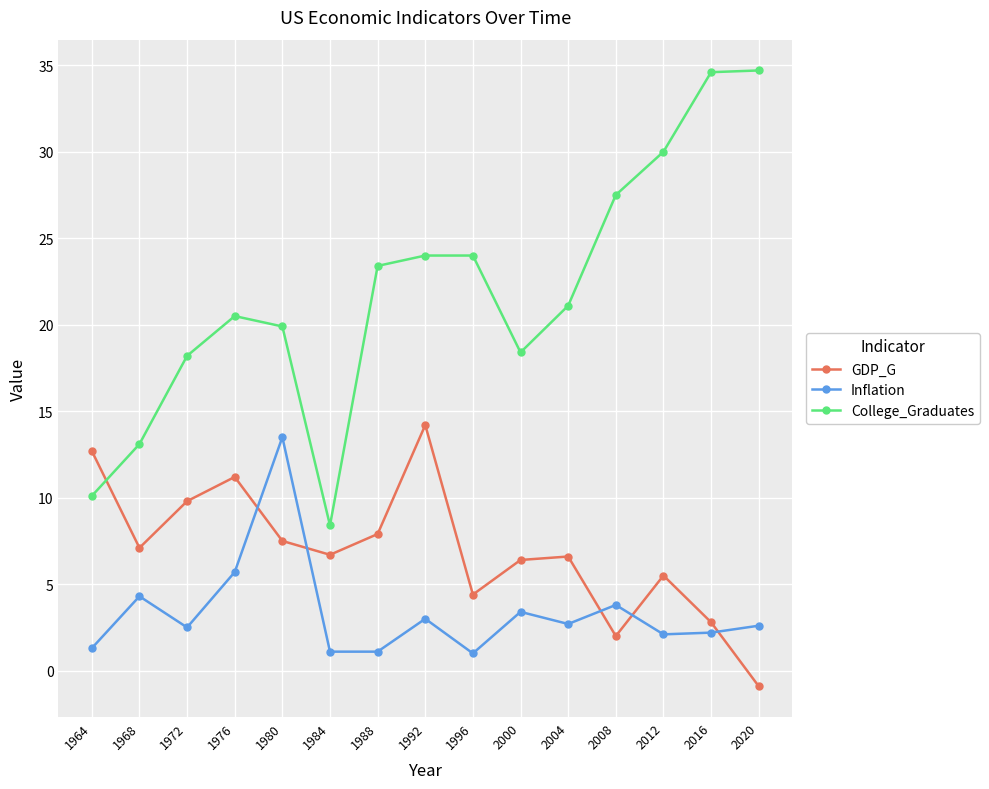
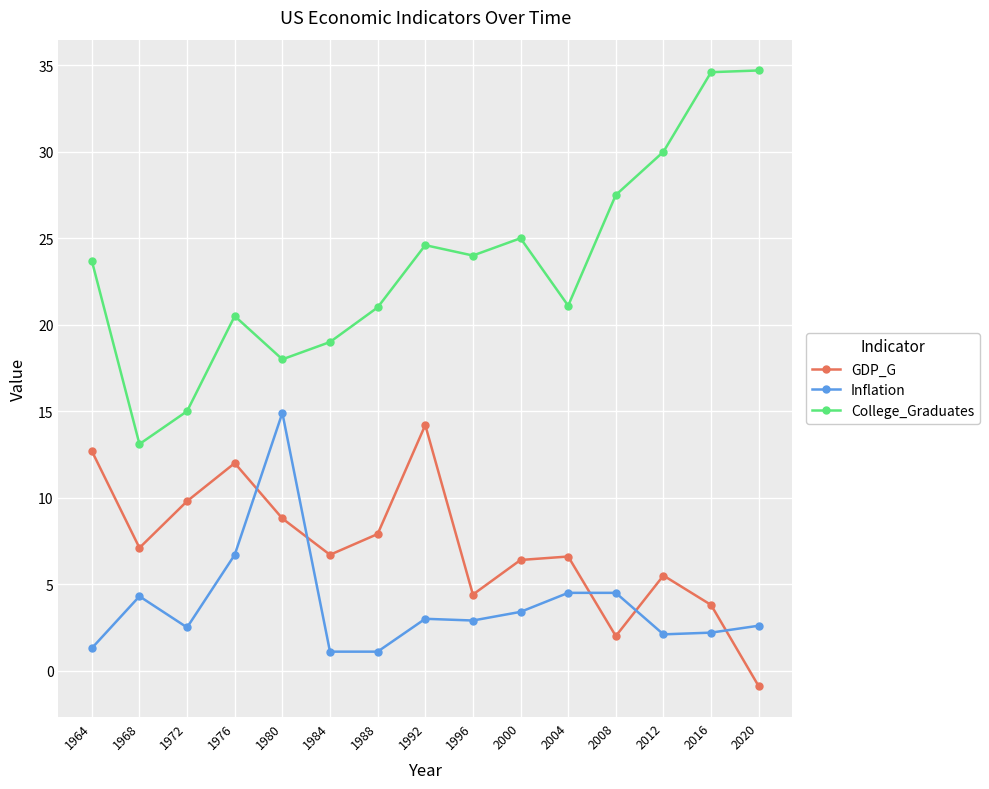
  {
    "GDP_G": {
      "1964": 12.7,
      "1968": 7.1,
      "1972": 9.8,
-     "1976": 11.2,
-     "1980": 7.5,
+     "1976": 12.0,
+     "1980": 8.8,
      "1984": 6.7,
      "1988": 7.9,
      "1992": 14.2,
      "1996": 4.4,
      "2000": 6.4,
      "2004": 6.6,
      "2008": 2.0,
      "2012": 5.5,
-     "2016": 2.8,
+     "2016": 3.8,
      "2020": -0.9
    },
    "Inflation": {
      "1964": 1.3,
      "1968": 4.3,
      "1972": 2.5,
-     "1976": 5.7,
-     "1980": 13.5,
+     "1976": 6.7,
+     "1980": 14.9,
      "1984": 1.1,
      "1988": 1.1,
      "1992": 3.0,
-     "1996": 1.0,
+     "1996": 2.9,
      "2000": 3.4,
-     "2004": 2.7,
-     "2008": 3.8,
+     "2004": 4.5,
+     "2008": 4.5,
      "2012": 2.1,
      "2016": 2.2,
      "2020": 2.6
    },
    "College_Graduates": {
-     "1964": 10.1,
+     "1964": 23.7,
      "1968": 13.1,
-     "1972": 18.2,
+     "1972": 15.0,
      "1976": 20.5,
-     "1980": 19.9,
-     "1984": 8.4,
-     "1988": 23.4,
-     "1992": 24.0,
+     "1980": 18.0,
+     "1984": 19.0,
+     "1988": 21.0,
+     "1992": 24.6,
      "1996": 24.0,
-     "2000": 18.4,
+     "2000": 25.0,
      "2004": 21.1,
      "2008": 27.5,
      "2012": 30.0,
      "2016": 34.6,
      "2020": 34.7
    }
  }
